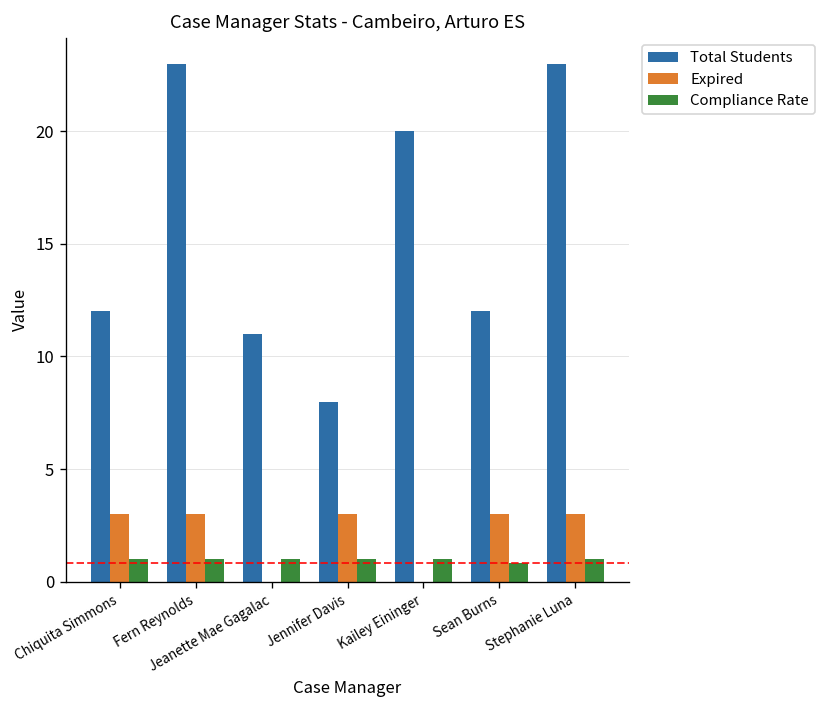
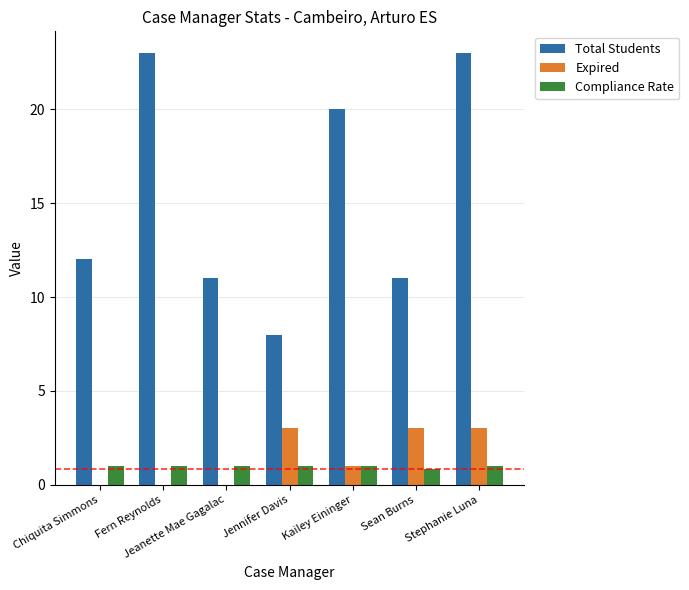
  {
    "Total Students": {
      "Chiquita Simmons": 12,
      "Fern Reynolds": 23,
      "Jeanette Mae Gagalac": 11,
      "Jennifer Davis": 8,
      "Kailey Eininger": 20,
-     "Sean Burns": 12,
+     "Sean Burns": 11,
      "Stephanie Luna": 23
    },
    "Expired": {
-     "Chiquita Simmons": 3,
-     "Fern Reynolds": 3,
+     "Chiquita Simmons": 0,
+     "Fern Reynolds": 0,
      "Jeanette Mae Gagalac": 0,
      "Jennifer Davis": 3,
-     "Kailey Eininger": 0,
+     "Kailey Eininger": 1,
      "Sean Burns": 3,
      "Stephanie Luna": 3
    },
    "Compliance Rate": {
      "Chiquita Simmons": 1,
      "Fern Reynolds": 1,
      "Jeanette Mae Gagalac": 1,
      "Jennifer Davis": 1,
      "Kailey Eininger": 1,
      "Sean Burns": 0.8,
      "Stephanie Luna": 1
    }
  }
